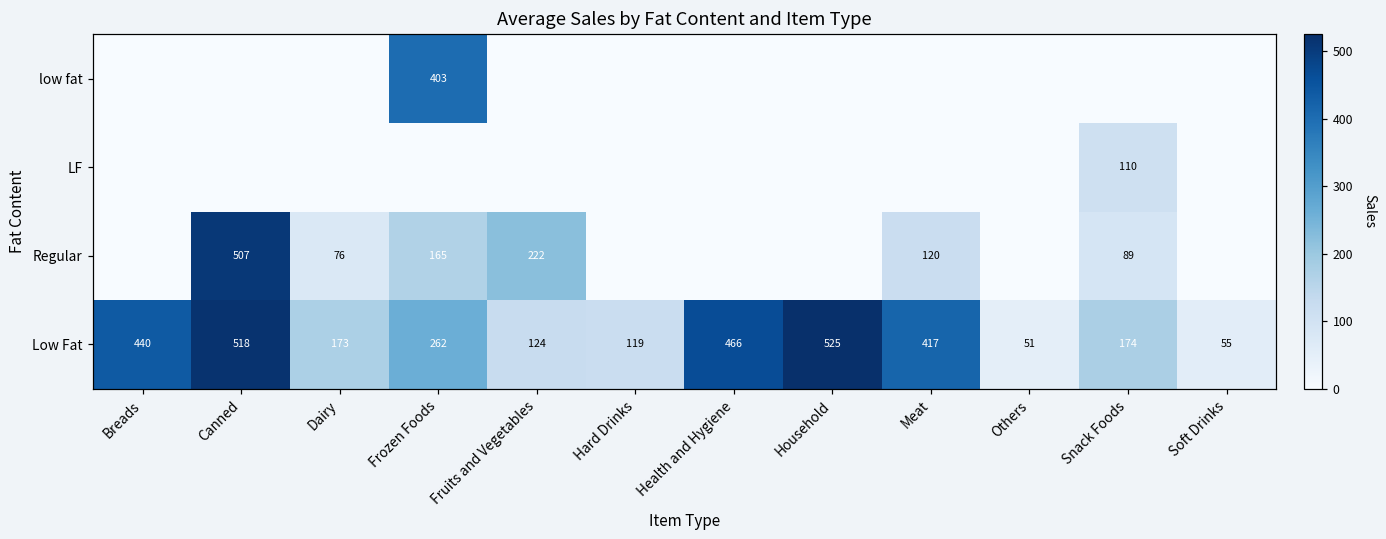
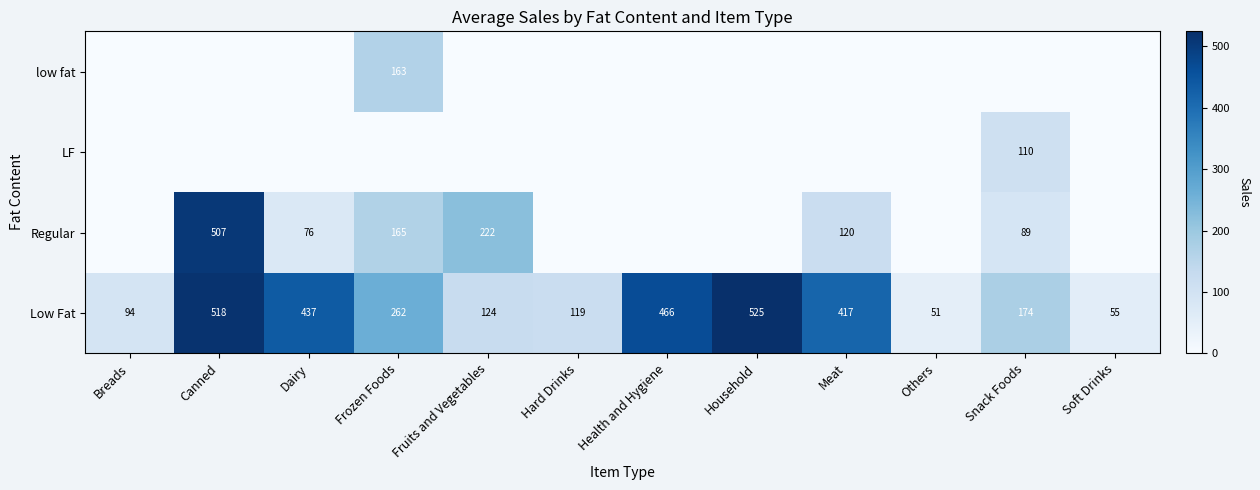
  {
    "low fat": {
-     "Frozen Foods": 403
+     "Frozen Foods": 163
    },
    "LF": {
      "Snack Foods": 110
    },
    "Regular": {
      "Canned": 507,
      "Dairy": 76,
      "Frozen Foods": 165,
      "Fruits and Vegetables": 222,
      "Meat": 120,
      "Snack Foods": 89
    },
    "Low Fat": {
-     "Breads": 440,
+     "Breads": 94,
      "Canned": 518,
-     "Dairy": 173,
+     "Dairy": 437,
      "Frozen Foods": 262,
      "Fruits and Vegetables": 124,
      "Hard Drinks": 119,
      "Health and Hygiene": 466,
      "Household": 525,
      "Meat": 417,
      "Others": 51,
      "Snack Foods": 174,
      "Soft Drinks": 55
    }
  }
